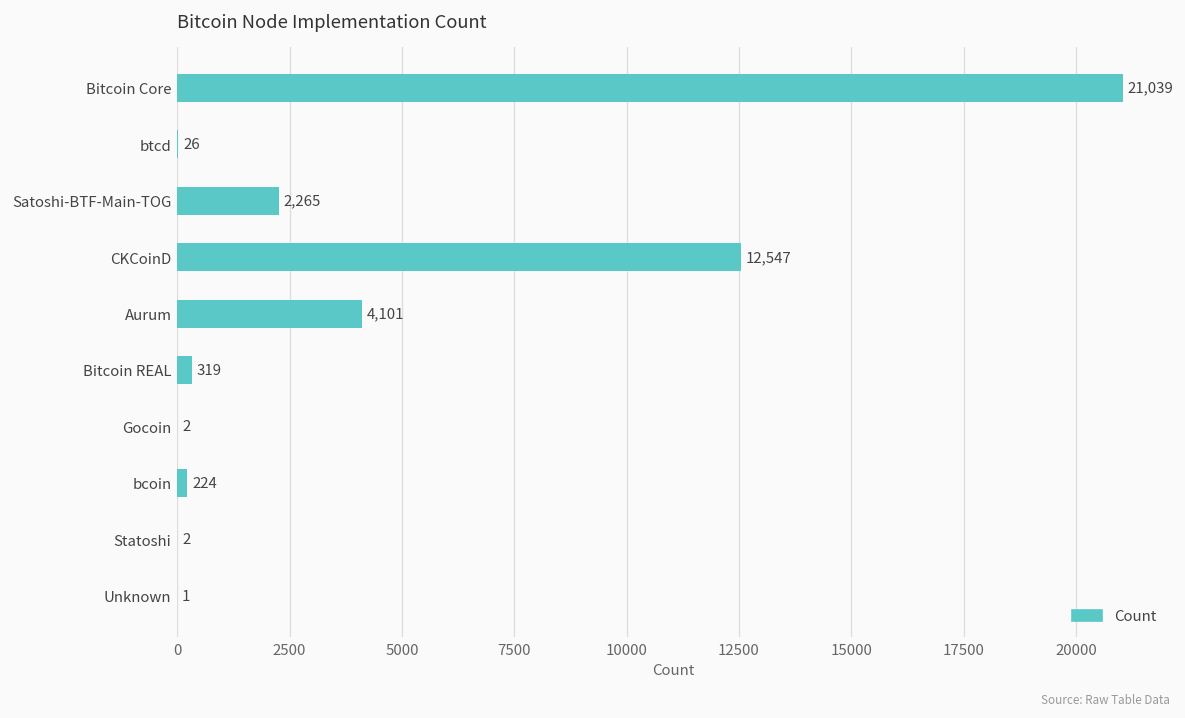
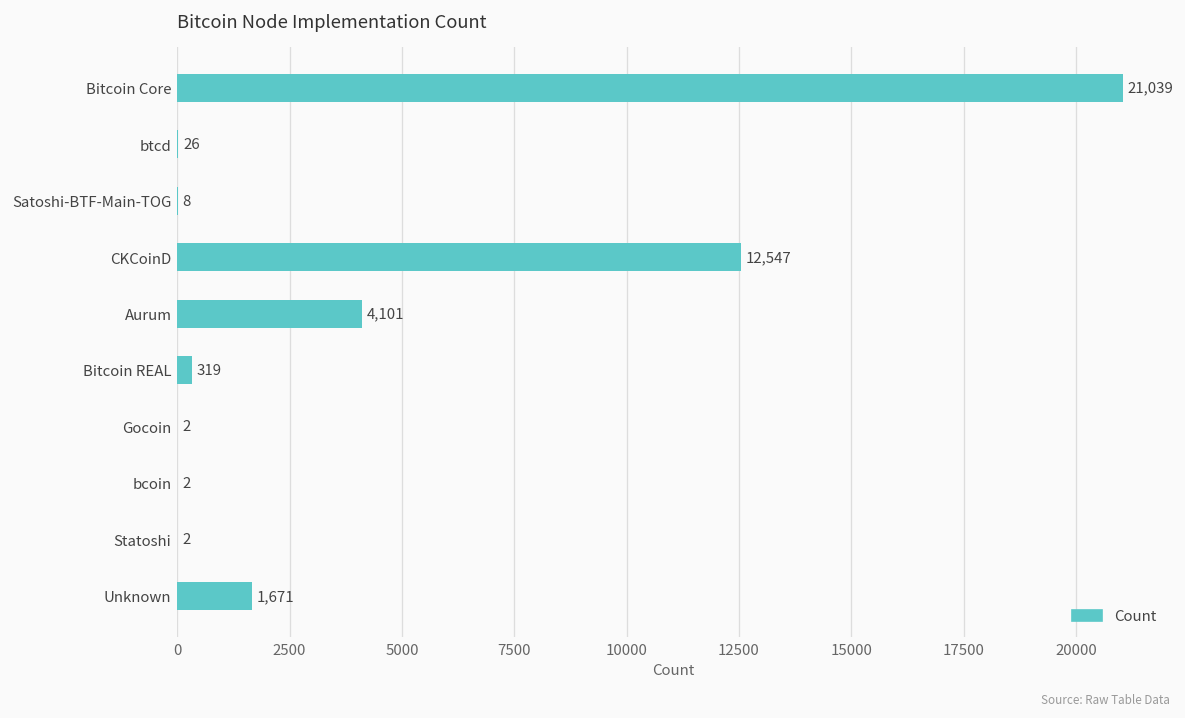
  {
    "Bitcoin Core": "21,039",
    "btcd": "26",
-   "Satoshi-BTF-Main-TOG": "2,265",
+   "Satoshi-BTF-Main-TOG": "8",
    "CKCoinD": "12,547",
    "Aurum": "4,101",
    "Bitcoin REAL": "319",
    "Gocoin": "2",
-   "bcoin": "224",
+   "bcoin": "2",
    "Statoshi": "2",
-   "Unknown": "1"
+   "Unknown": "1,671"
  }
